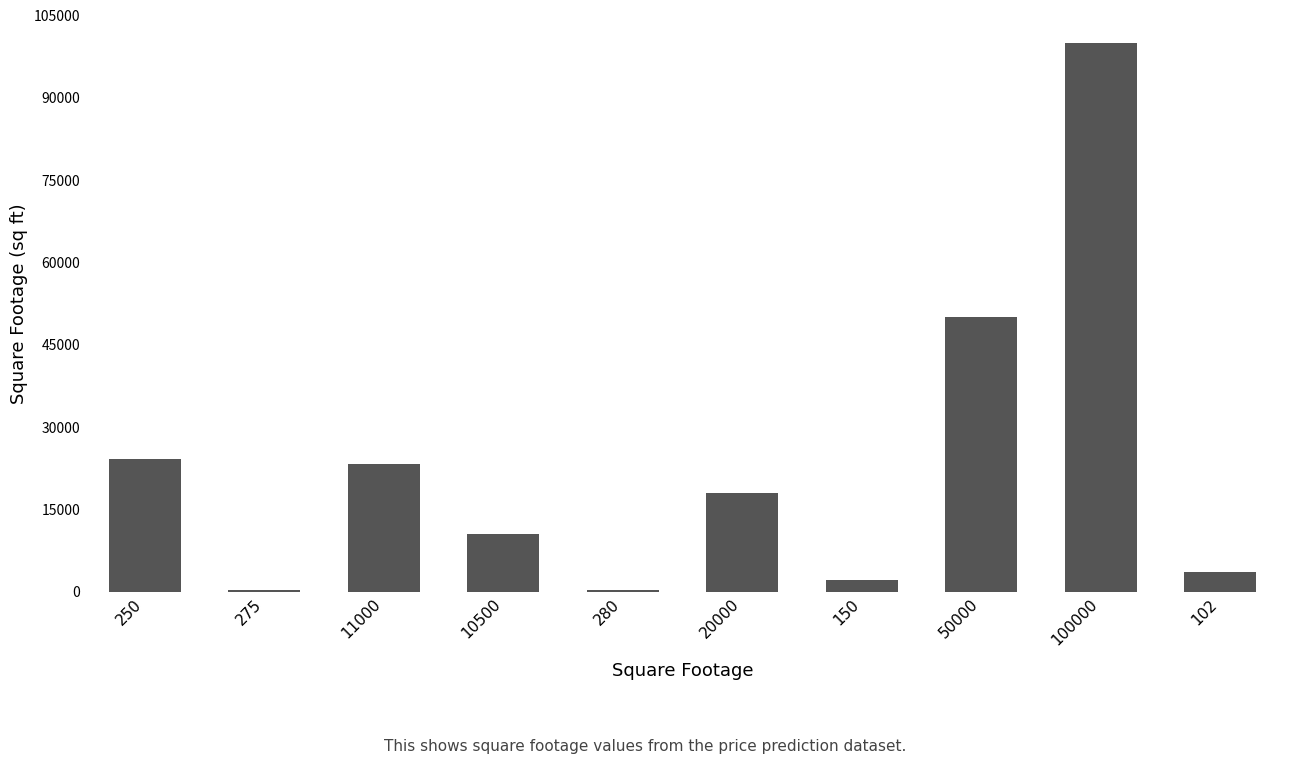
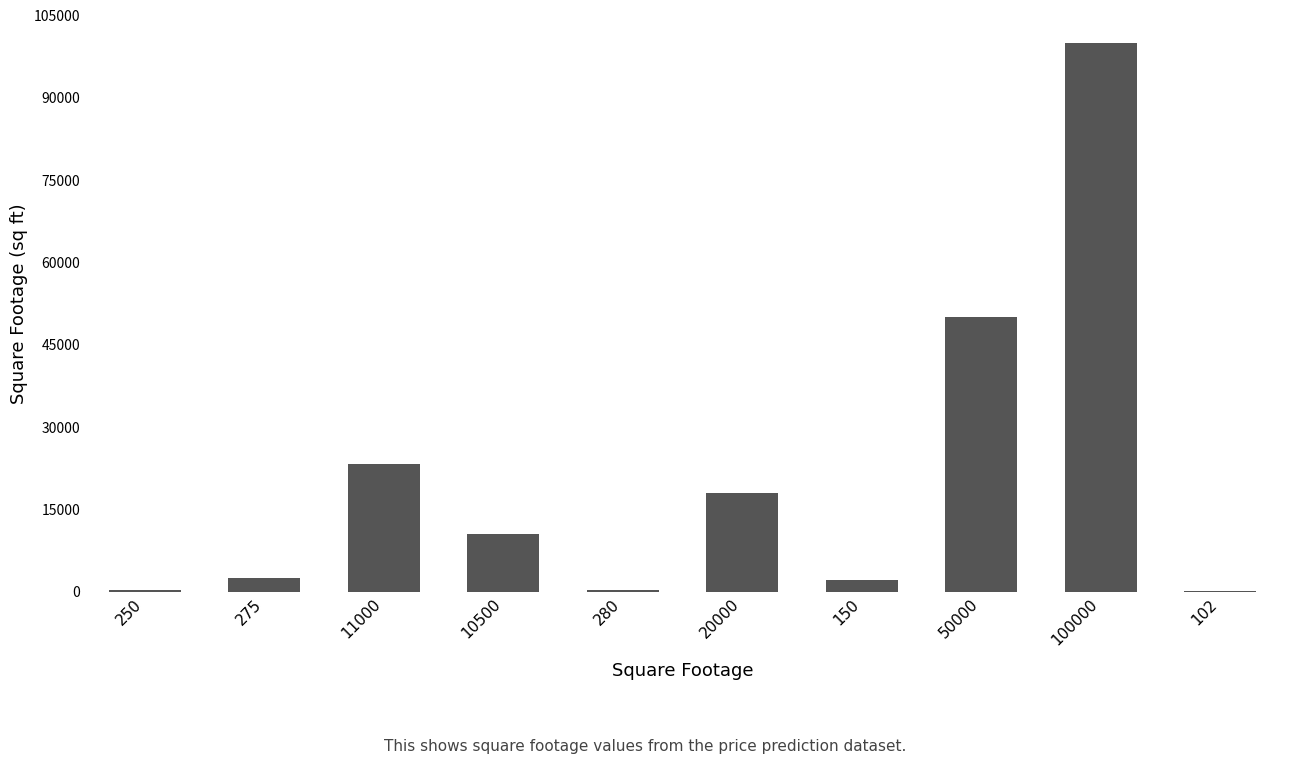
  {
-   "250": 24000,
-   "275": 0,
+   "250": 0,
+   "275": 3000,
    "11000": 23000,
    "10500": 11000,
    "20000": 18000,
    "150": 2000,
    "50000": 50000,
    "100000": 100000,
-   "102": 4000
+   "102": 0
  }
